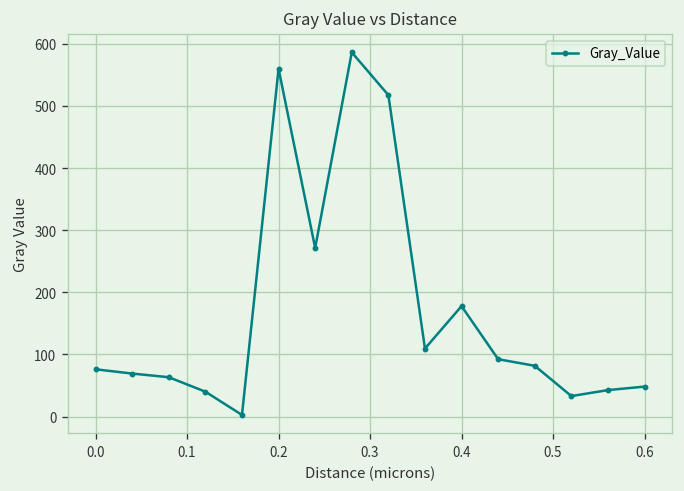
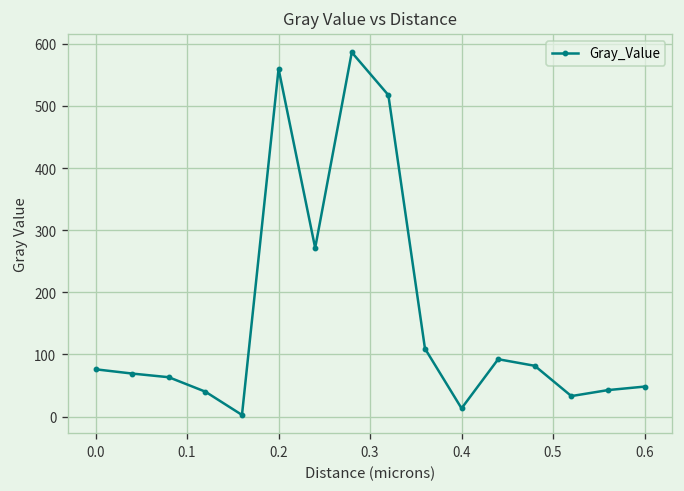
  {
    "0.0": 80,
    "0.2": 560,
-   "0.4": 180,
+   "0.4": 10,
    "0.6": 50
  }
